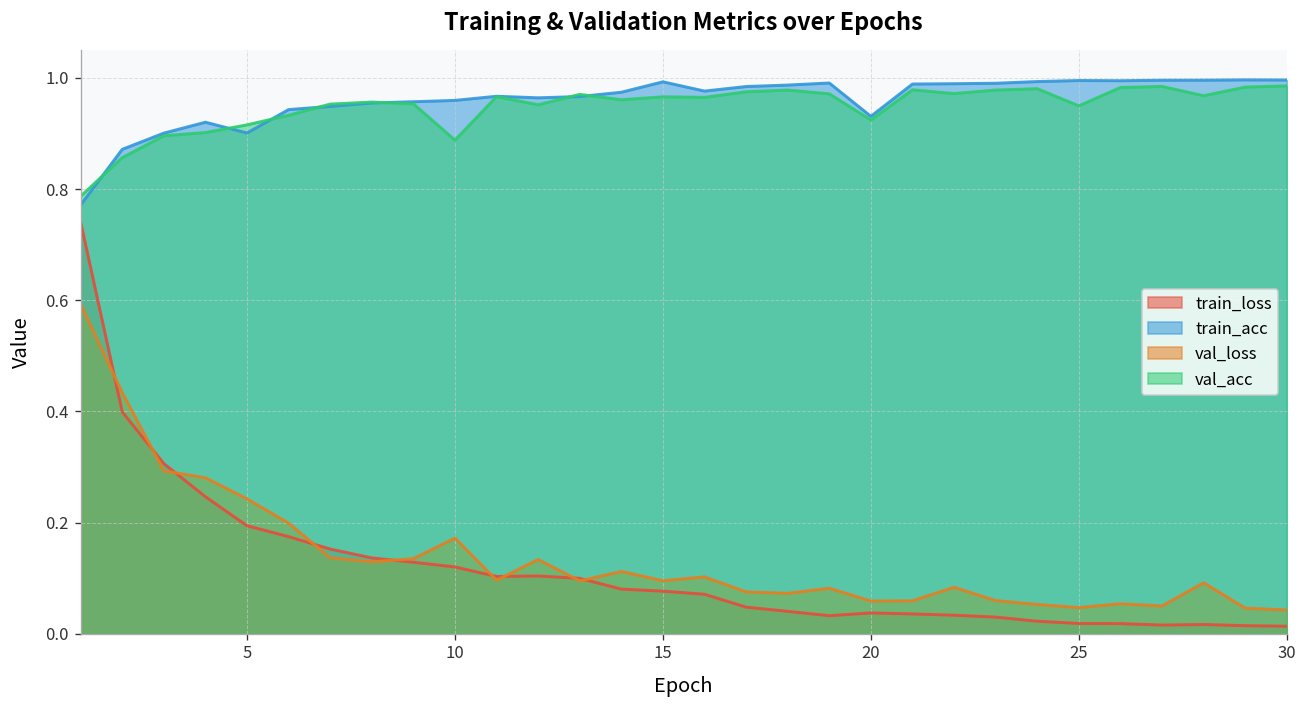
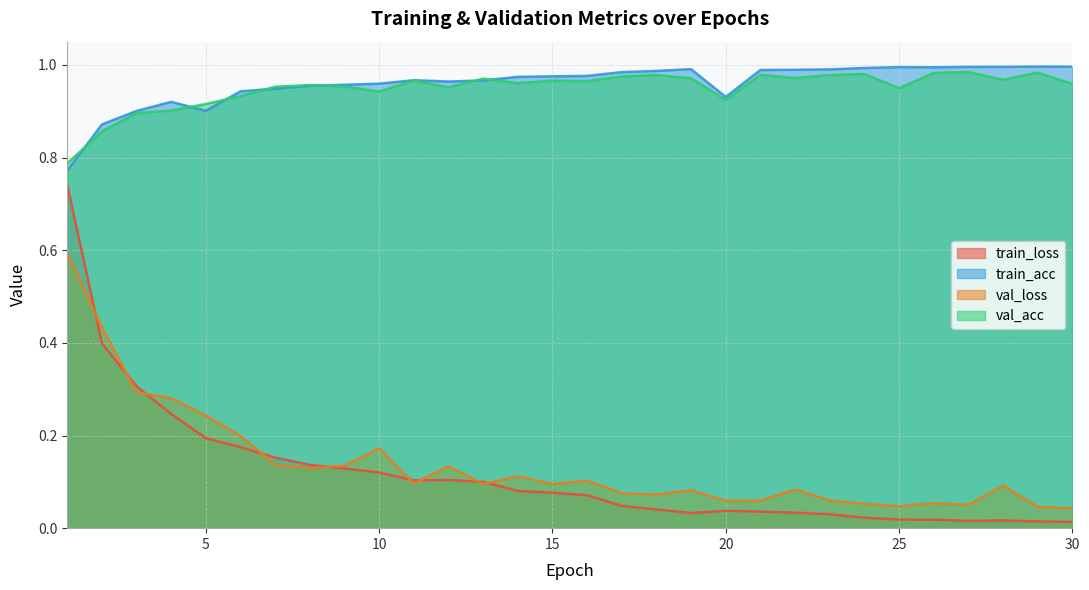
  {
    "train_acc": {
      "5": 0.90,
      "10": 0.96,
-     "15": 0.99,
+     "15": 0.98,
      "20": 0.93,
      "25": 1.00,
      "30": 1.00
    },
    "val_acc": {
      "5": 0.92,
-     "10": 0.89,
+     "10": 0.94,
      "15": 0.97,
      "20": 0.92,
      "25": 0.95,
-     "30": 0.99
+     "30": 0.96
    }
  }
